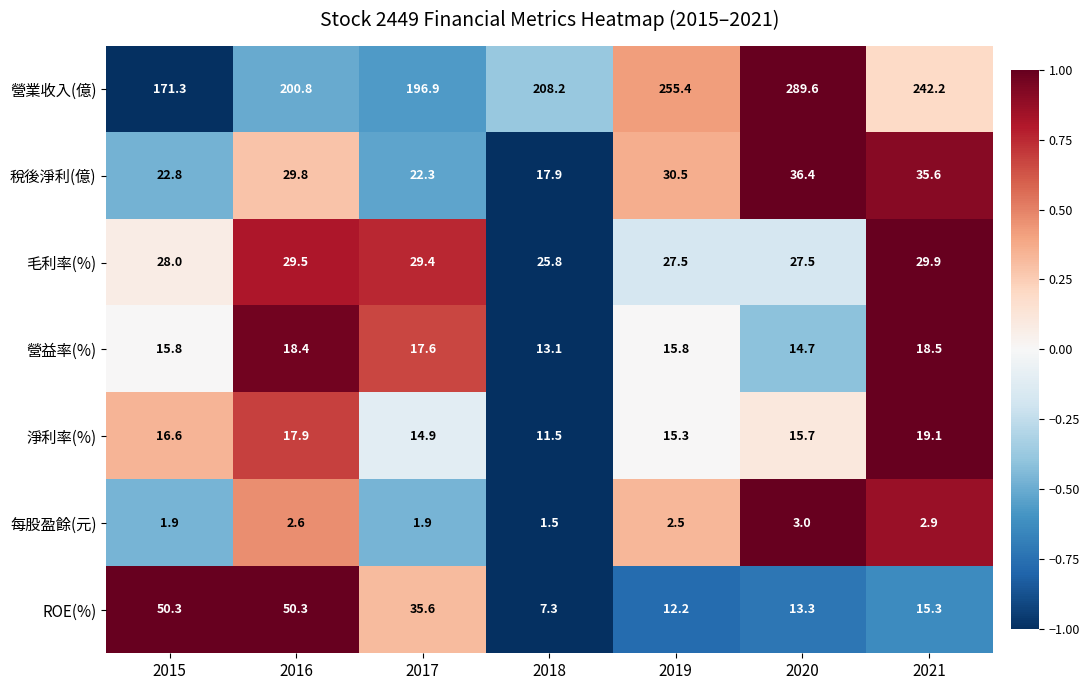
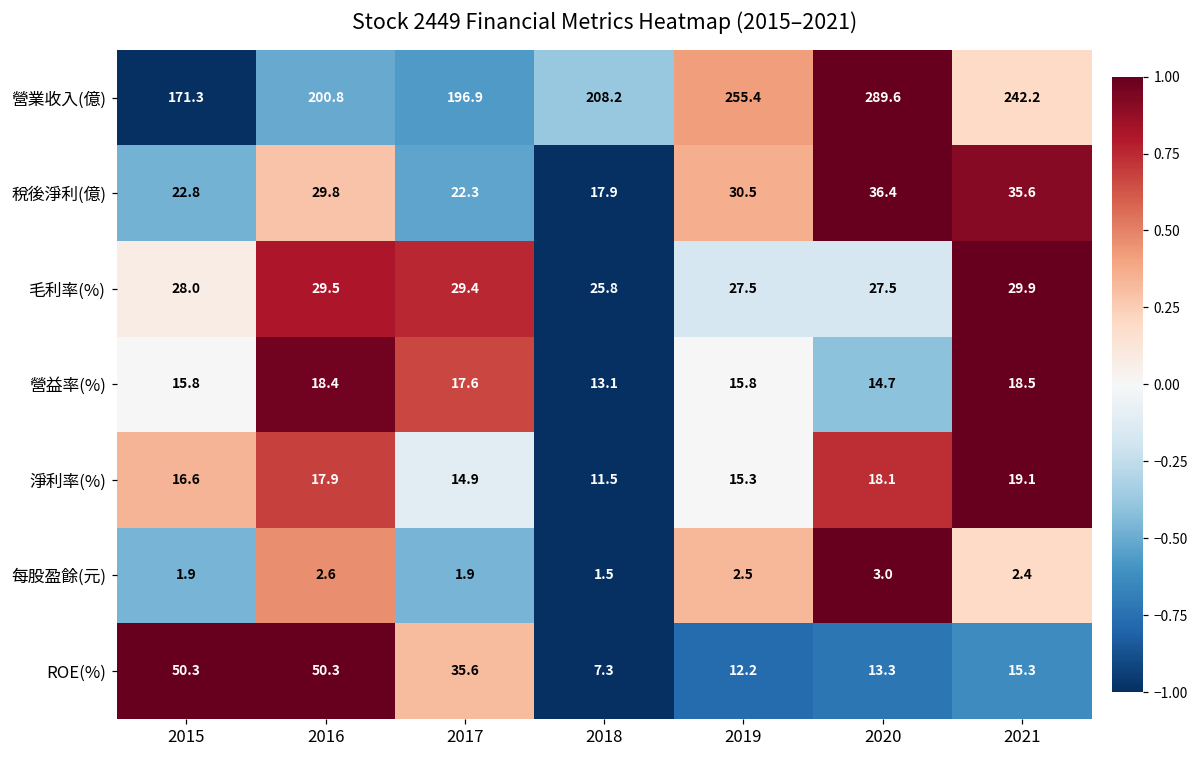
  {
    "營業收入(億)": {
      "2015": 171.3,
      "2016": 200.8,
      "2017": 196.9,
      "2018": 208.2,
      "2019": 255.4,
      "2020": 289.6,
      "2021": 242.2
    },
    "稅後淨利(億)": {
      "2015": 22.8,
      "2016": 29.8,
      "2017": 22.3,
      "2018": 17.9,
      "2019": 30.5,
      "2020": 36.4,
      "2021": 35.6
    },
    "毛利率(%)": {
      "2015": 28.0,
      "2016": 29.5,
      "2017": 29.4,
      "2018": 25.8,
      "2019": 27.5,
      "2020": 27.5,
      "2021": 29.9
    },
    "營益率(%)": {
      "2015": 15.8,
      "2016": 18.4,
      "2017": 17.6,
      "2018": 13.1,
      "2019": 15.8,
      "2020": 14.7,
      "2021": 18.5
    },
    "淨利率(%)": {
      "2015": 16.6,
      "2016": 17.9,
      "2017": 14.9,
      "2018": 11.5,
      "2019": 15.3,
-     "2020": 15.7,
+     "2020": 18.1,
      "2021": 19.1
    },
    "每股盈餘(元)": {
      "2015": 1.9,
      "2016": 2.6,
      "2017": 1.9,
      "2018": 1.5,
      "2019": 2.5,
      "2020": 3.0,
-     "2021": 2.9
+     "2021": 2.4
    },
    "ROE(%)": {
      "2015": 50.3,
      "2016": 50.3,
      "2017": 35.6,
      "2018": 7.3,
      "2019": 12.2,
      "2020": 13.3,
      "2021": 15.3
    }
  }
